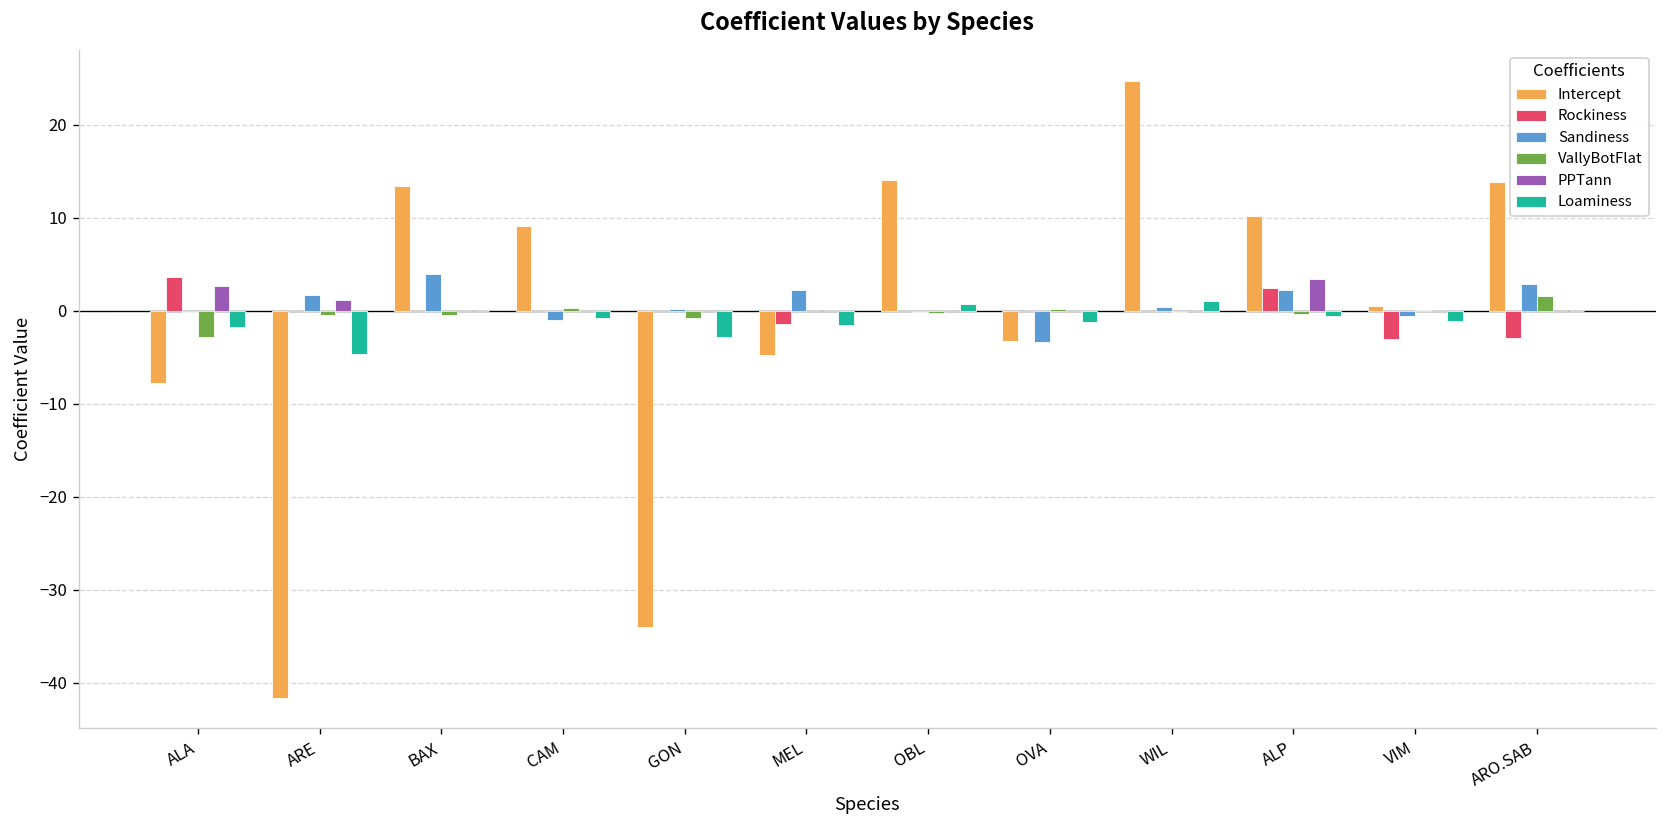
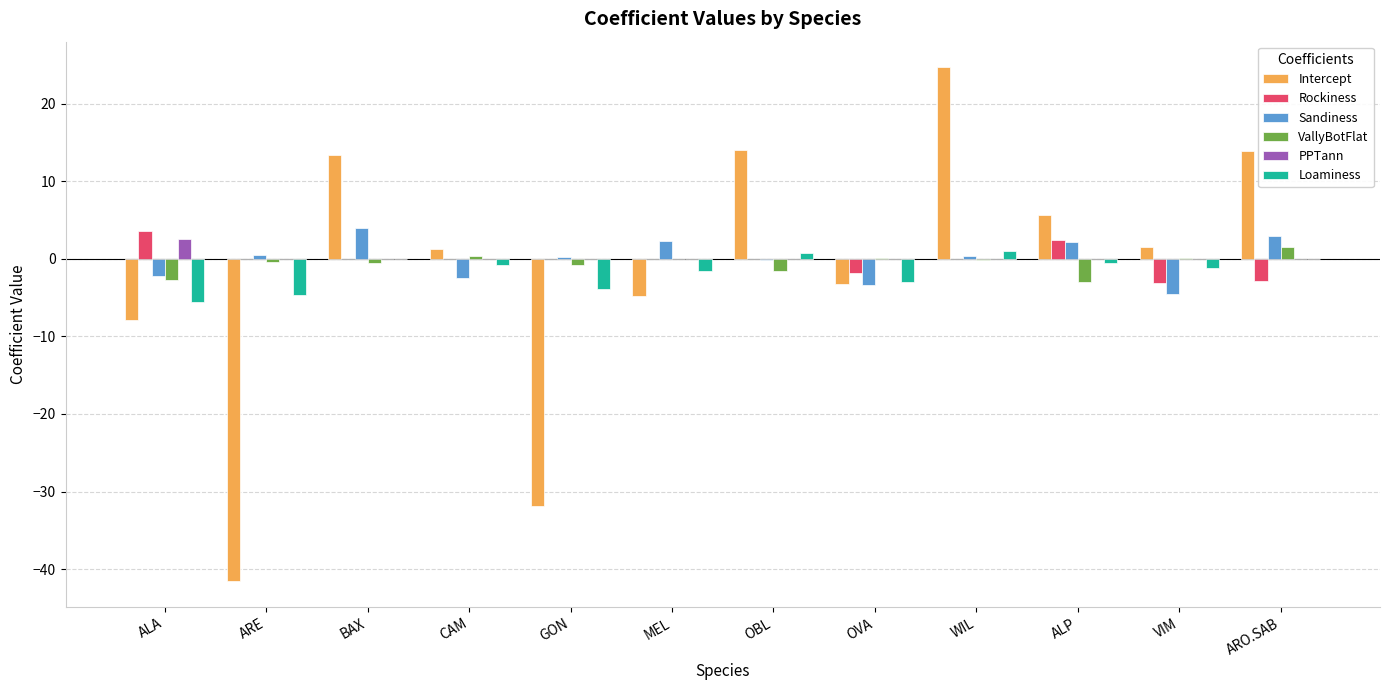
  {
    "Intercept": {
      "ALA": -8,
      "ARE": -42,
      "BAX": 13,
-     "CAM": 9,
-     "GON": -34,
+     "CAM": 1,
+     "GON": -32,
      "MEL": -5,
      "OBL": 14,
      "OVA": -3,
      "WIL": 25,
-     "ALP": 10,
-     "VIM": 1,
+     "ALP": 6,
+     "VIM": 2,
      "ARO.SAB": 14
    },
    "Rockiness": {
      "ALA": 4,
-     "MEL": -1,
-     "OVA": 0,
+     "MEL": 0,
+     "OVA": -2,
      "ALP": 2,
      "VIM": -3,
      "ARO.SAB": -3
    },
    "Sandiness": {
-     "ALA": 0,
-     "ARE": 2,
+     "ALA": -2,
+     "ARE": 0,
      "BAX": 4,
-     "CAM": -1,
+     "CAM": -2,
      "MEL": 2,
      "OVA": -3,
      "WIL": 0,
      "ALP": 2,
-     "VIM": -1,
+     "VIM": -4,
      "ARO.SAB": 3
    },
    "VallyBotFlat": {
      "ALA": -3,
      "ARE": 0,
      "BAX": -1,
      "CAM": 0,
      "GON": -1,
-     "OBL": 0,
-     "ALP": 0,
+     "OBL": -2,
+     "ALP": -3,
      "ARO.SAB": 2
    },
    "PPTann": {
      "ALA": 3,
-     "ARE": 1,
-     "ALP": 3
+     "ARE": 0,
+     "ALP": 0
    },
    "Loaminess": {
-     "ALA": -2,
+     "ALA": -6,
      "ARE": -5,
      "CAM": -1,
-     "GON": -3,
+     "GON": -4,
      "MEL": -2,
      "OBL": 1,
-     "OVA": -1,
+     "OVA": -3,
      "WIL": 1,
      "ALP": -1,
      "VIM": -1
    }
  }
